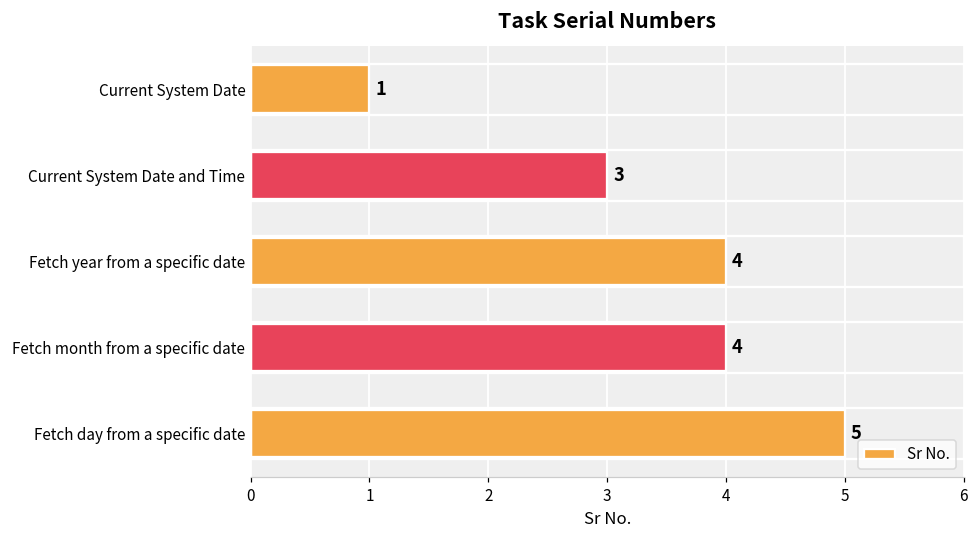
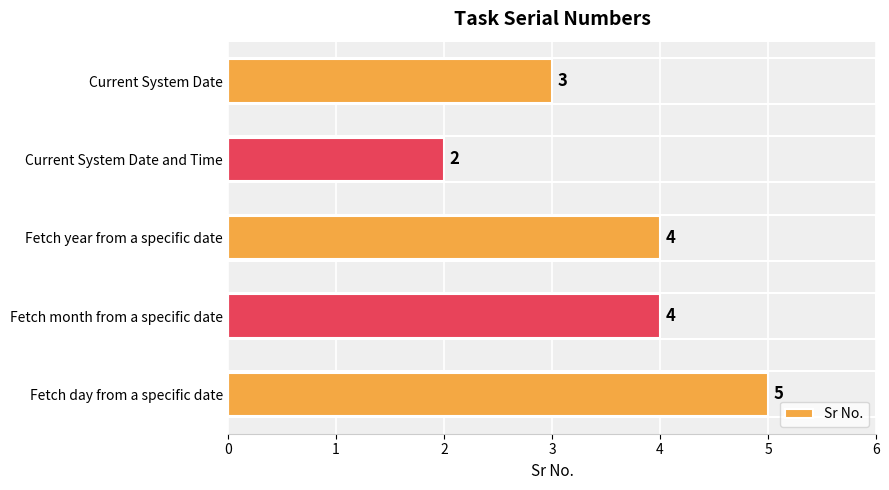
  {
-   "Current System Date": 1,
-   "Current System Date and Time": 3,
+   "Current System Date": 3,
+   "Current System Date and Time": 2,
    "Fetch year from a specific date": 4,
    "Fetch month from a specific date": 4
  }
